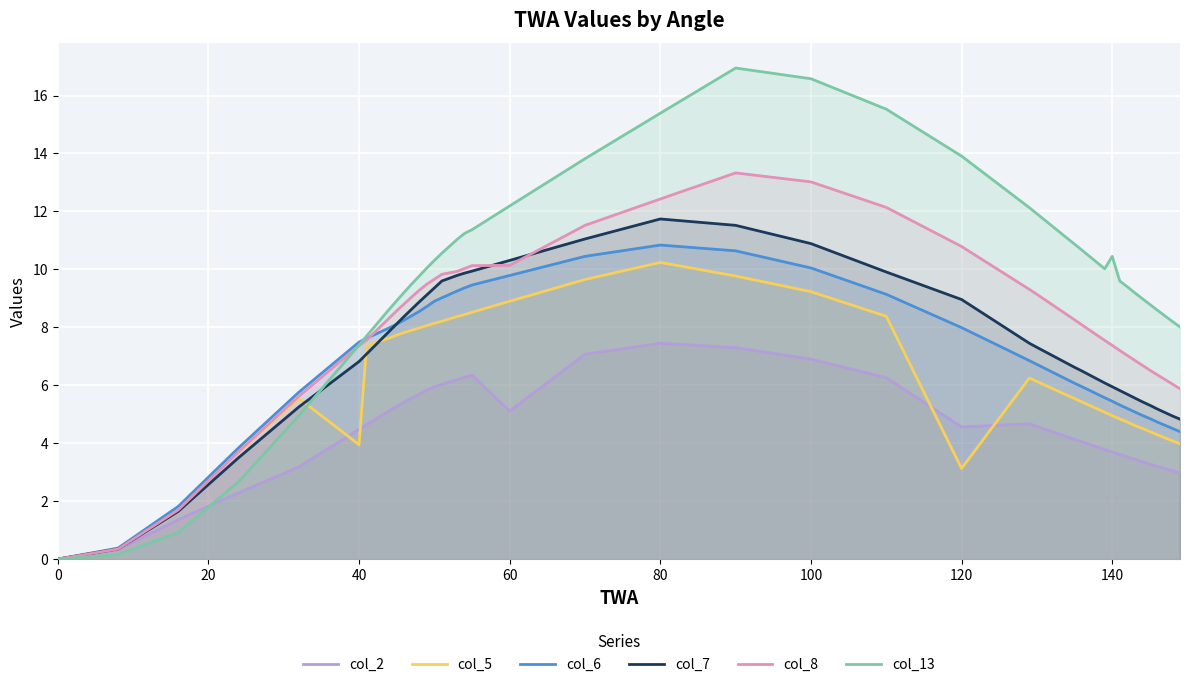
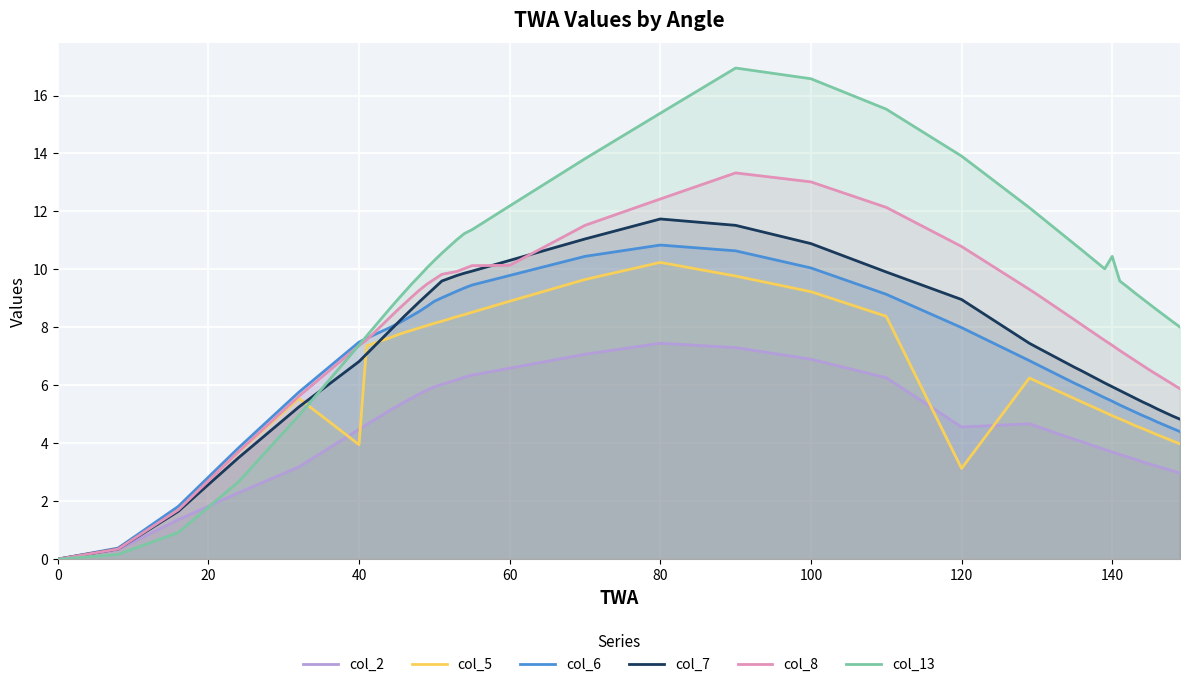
  {
    "col_2": {
      "40": 4.5,
-     "60": 5.1,
+     "60": 6.6,
      "80": 7.5,
      "100": 6.9,
      "120": 4.6,
      "140": 3.7
    },
    "col_5": {
      "40": 4.0,
      "60": 8.9,
      "80": 10.2,
      "100": 9.2,
      "120": 3.1,
      "140": 5.0
    },
    "col_6": {
      "40": 7.5,
      "60": 9.8,
      "80": 10.8,
      "100": 10.1,
      "120": 8.0,
      "140": 5.5
    },
    "col_7": {
      "40": 6.8,
      "60": 10.3,
      "80": 11.7,
      "100": 10.9,
      "120": 9.0,
      "140": 6.0
    },
    "col_8": {
      "60": 10.1,
      "80": 12.4,
      "100": 13.0,
      "120": 10.8,
      "140": 7.4
    },
    "col_13": {
      "60": 12.2,
      "80": 15.4,
      "100": 16.6,
      "120": 13.9,
      "140": 10.5
    }
  }
